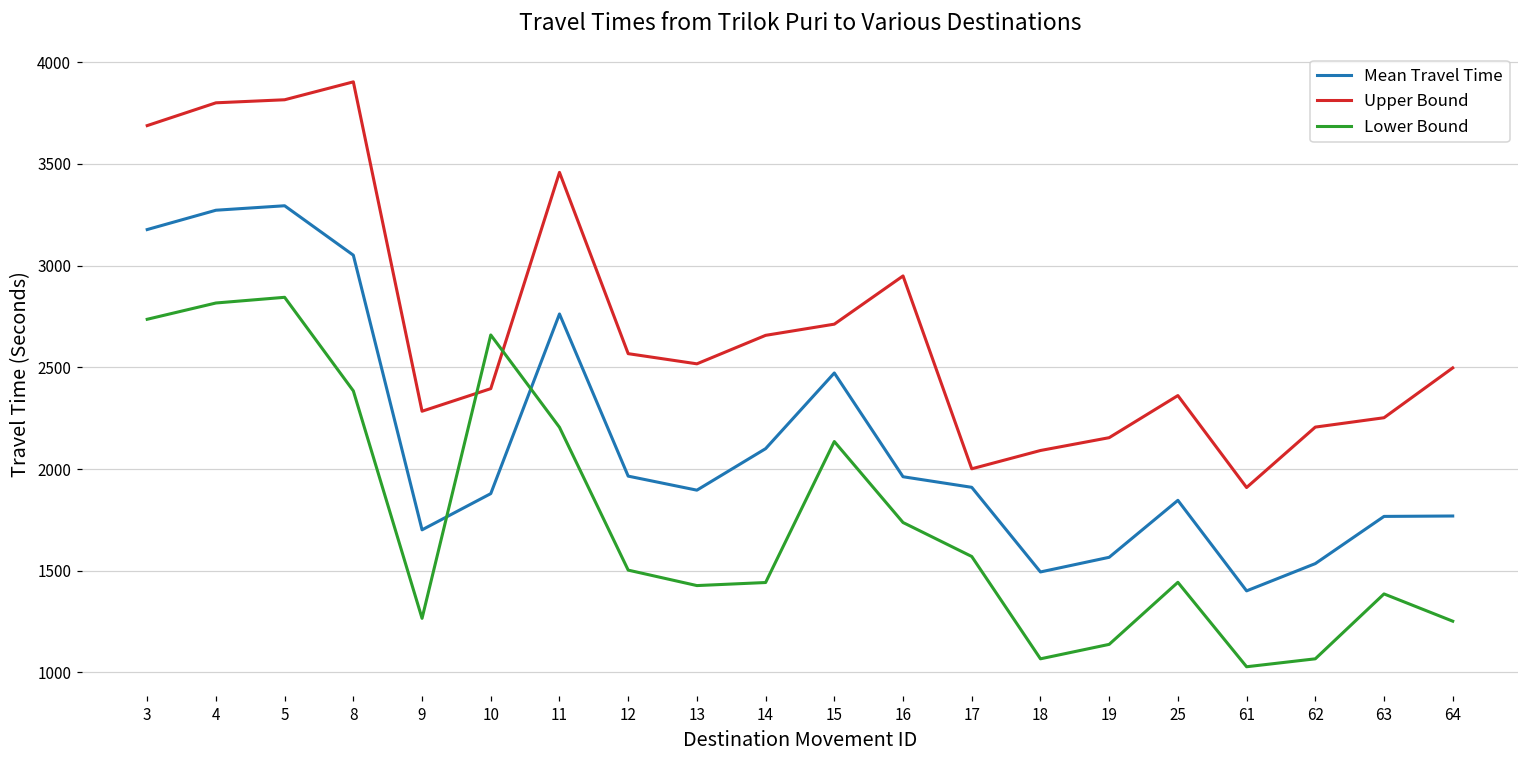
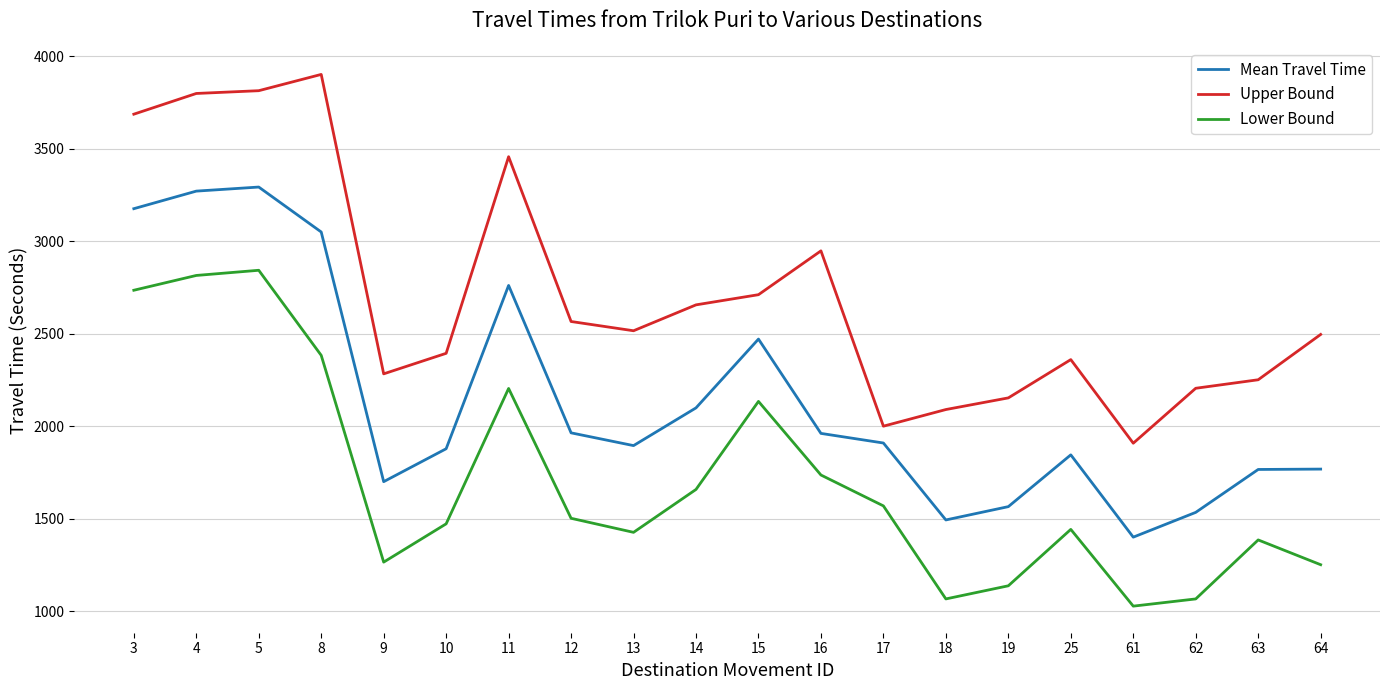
  {
    "Mean Travel Time": {
      "3": 3180,
      "4": 3270,
      "5": 3290,
      "8": 3050,
      "9": 1700,
      "10": 1880,
      "11": 2760,
      "12": 1970,
      "13": 1900,
      "14": 2100,
      "15": 2470,
      "16": 1960,
      "17": 1910,
      "18": 1490,
      "19": 1570,
      "25": 1850,
      "61": 1400,
      "62": 1540,
      "63": 1770,
      "64": 1770
    },
    "Upper Bound": {
      "3": 3690,
      "4": 3800,
      "5": 3820,
      "8": 3900,
      "9": 2280,
      "10": 2400,
      "11": 3460,
      "12": 2570,
      "13": 2520,
      "14": 2660,
      "15": 2710,
      "16": 2950,
      "17": 2000,
      "18": 2090,
      "19": 2150,
      "25": 2360,
      "61": 1910,
      "62": 2210,
      "63": 2250,
      "64": 2500
    },
    "Lower Bound": {
      "3": 2740,
      "4": 2820,
      "5": 2840,
      "8": 2380,
      "9": 1270,
-     "10": 2660,
+     "10": 1470,
      "11": 2210,
      "12": 1500,
      "13": 1430,
-     "14": 1440,
+     "14": 1660,
      "15": 2140,
      "16": 1740,
      "17": 1570,
      "18": 1070,
      "19": 1140,
      "25": 1440,
      "61": 1030,
      "62": 1070,
      "63": 1390,
      "64": 1250
    }
  }
